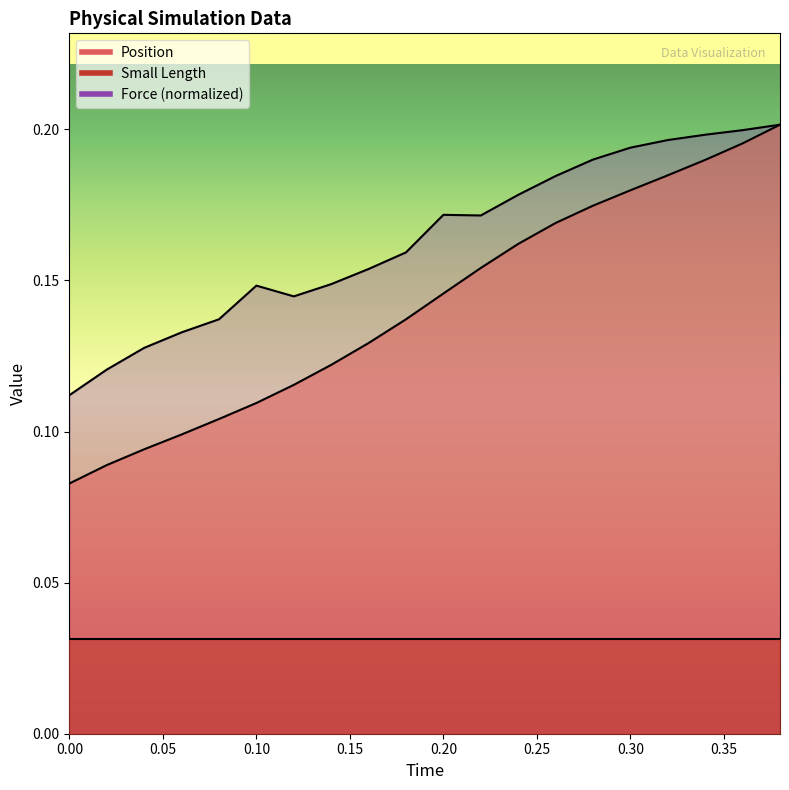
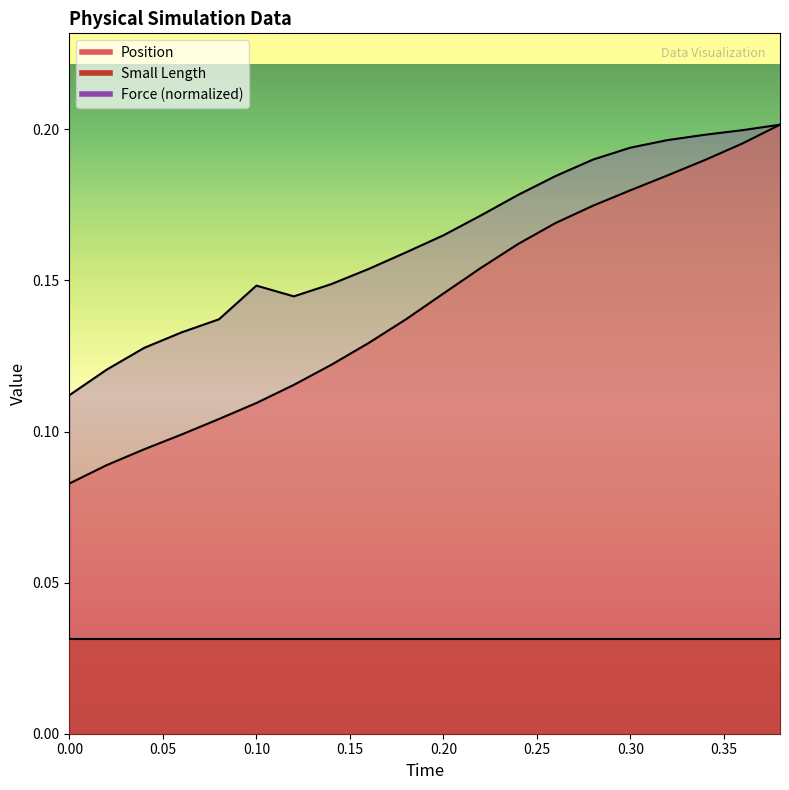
  {
    "Force (normalized)": {
      "0.00": 0.112,
      "0.10": 0.148,
-     "0.20": 0.172,
+     "0.20": 0.165,
      "0.30": 0.194
    }
  }
